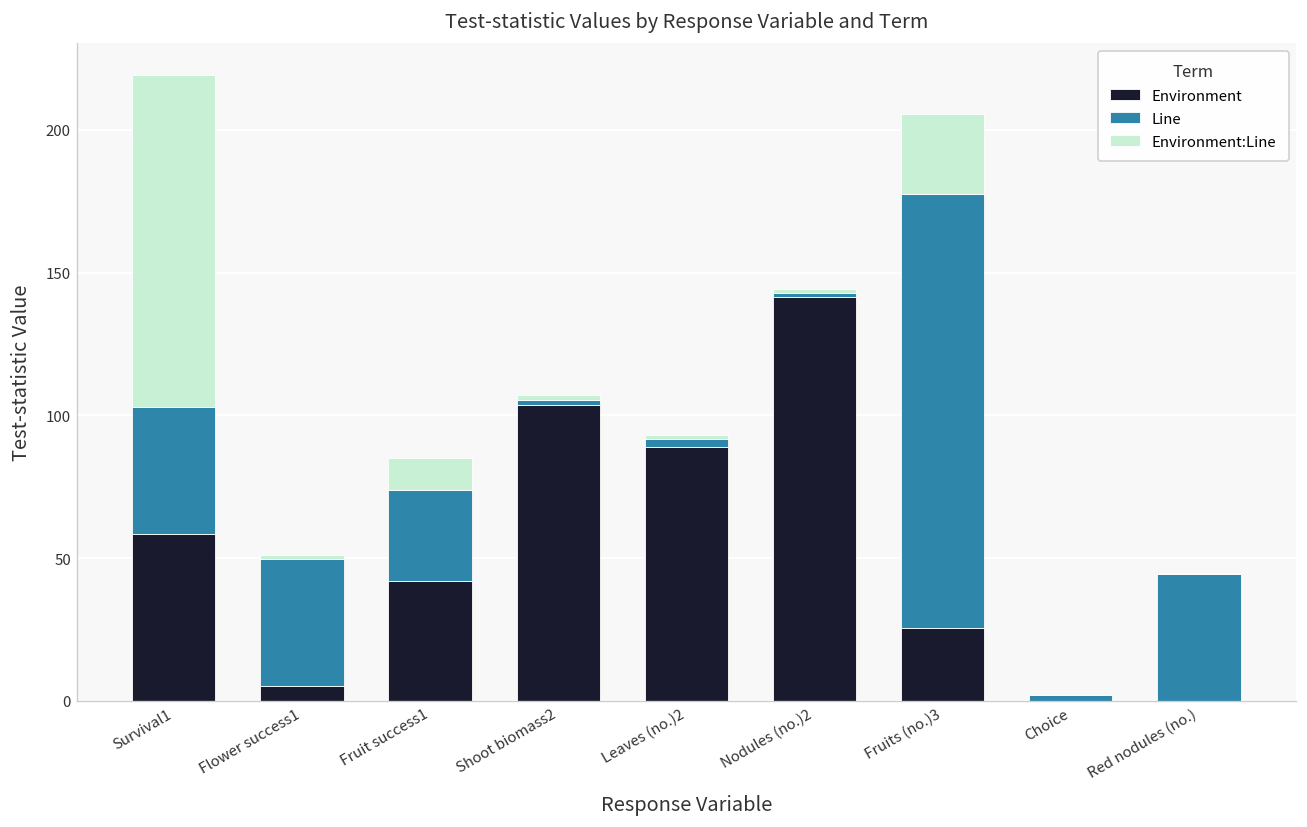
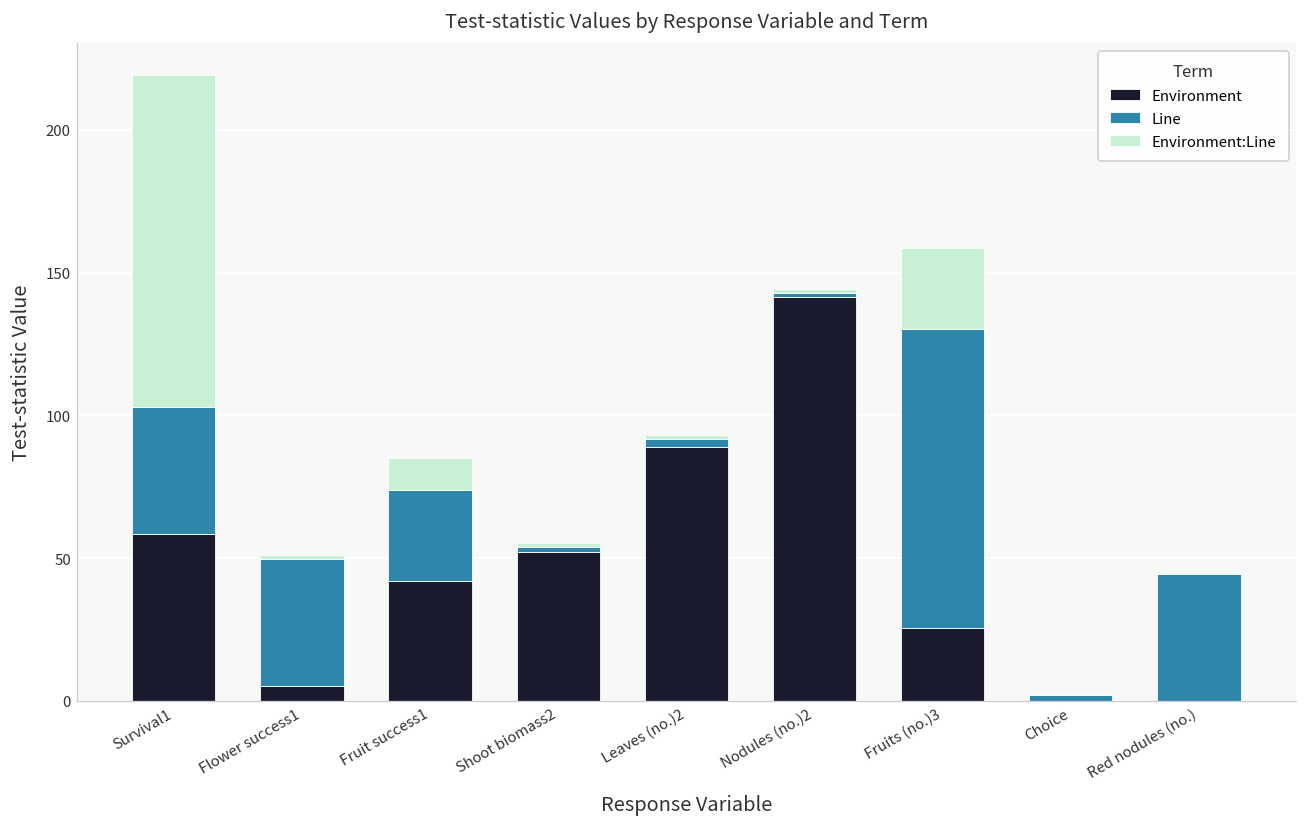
  {
    "Environment": {
      "Survival1": 59,
      "Flower success1": 5,
      "Fruit success1": 42,
-     "Shoot biomass2": 104,
+     "Shoot biomass2": 52,
      "Leaves (no.)2": 89,
      "Nodules (no.)2": 141,
      "Fruits (no.)3": 26,
      "Choice": 0,
      "Red nodules (no.)": 0
    },
    "Line": {
      "Survival1": 44,
      "Flower success1": 44,
      "Fruit success1": 32,
      "Shoot biomass2": 2,
      "Leaves (no.)2": 3,
      "Nodules (no.)2": 2,
-     "Fruits (no.)3": 152,
+     "Fruits (no.)3": 105,
      "Choice": 2,
      "Red nodules (no.)": 44
    },
    "Environment:Line": {
      "Survival1": 117,
      "Flower success1": 1,
      "Fruit success1": 11,
      "Shoot biomass2": 2,
      "Leaves (no.)2": 2,
      "Nodules (no.)2": 1,
      "Fruits (no.)3": 28,
      "Choice": 0,
      "Red nodules (no.)": 0
    }
  }
